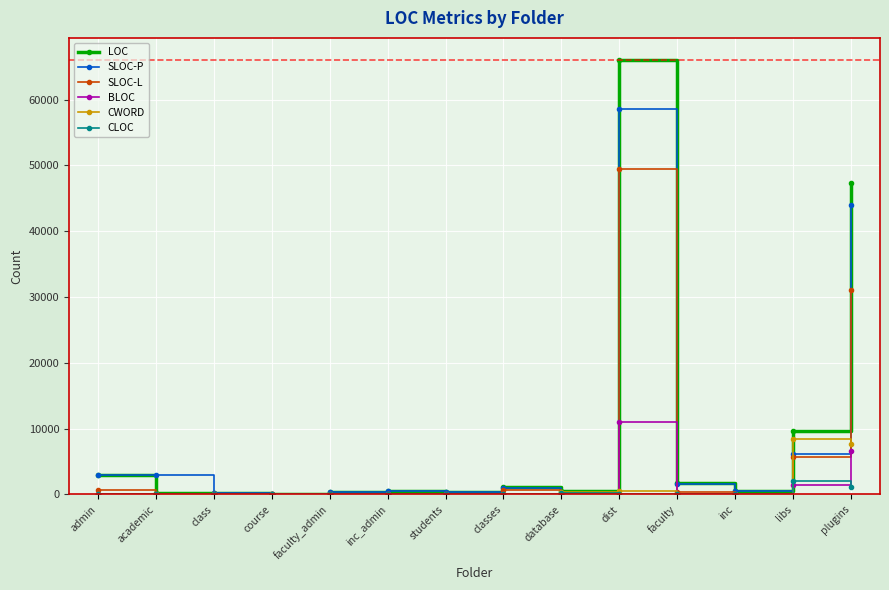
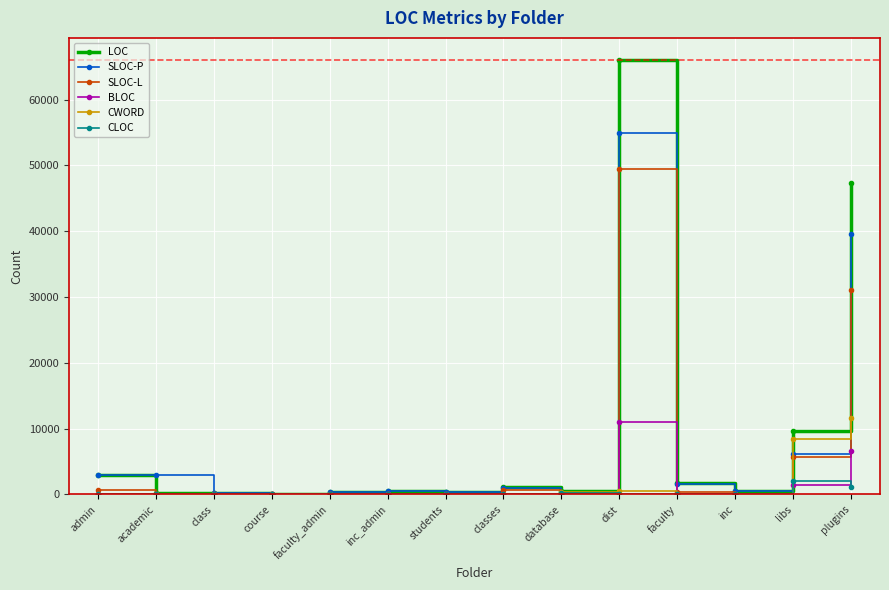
  {
    "LOC": {
      "dist": 66000,
      "libs": 10000,
      "plugins": 47000
    },
    "SLOC-P": {
      "academic": 3000,
-     "dist": 59000,
+     "dist": 55000,
      "libs": 6000,
-     "plugins": 44000
+     "plugins": 40000
    },
    "SLOC-L": {
      "admin": 1000,
      "dist": 49000,
      "libs": 6000,
      "plugins": 31000
    },
    "BLOC": {
      "dist": 11000,
      "libs": 1000,
      "plugins": 7000
    },
    "CWORD": {
      "libs": 8000,
-     "plugins": 8000
+     "plugins": 12000
    },
    "CLOC": {
      "libs": 2000,
      "plugins": 1000
    }
  }
